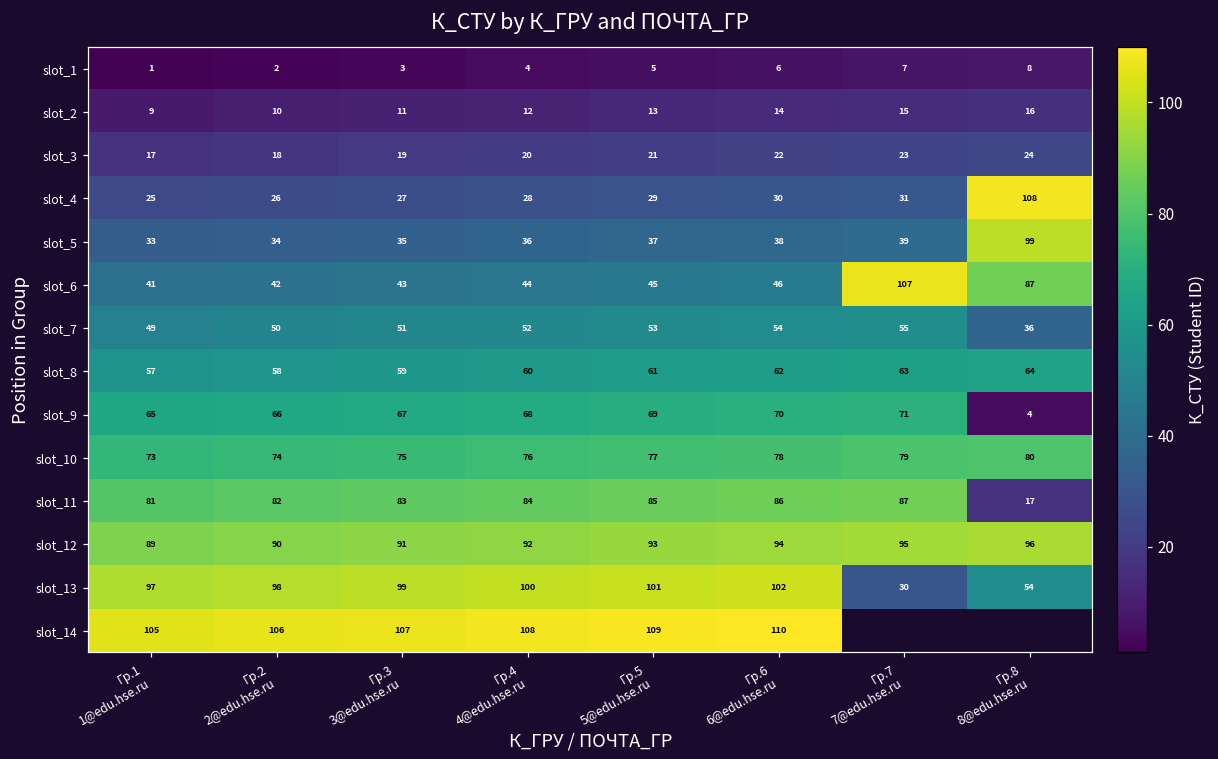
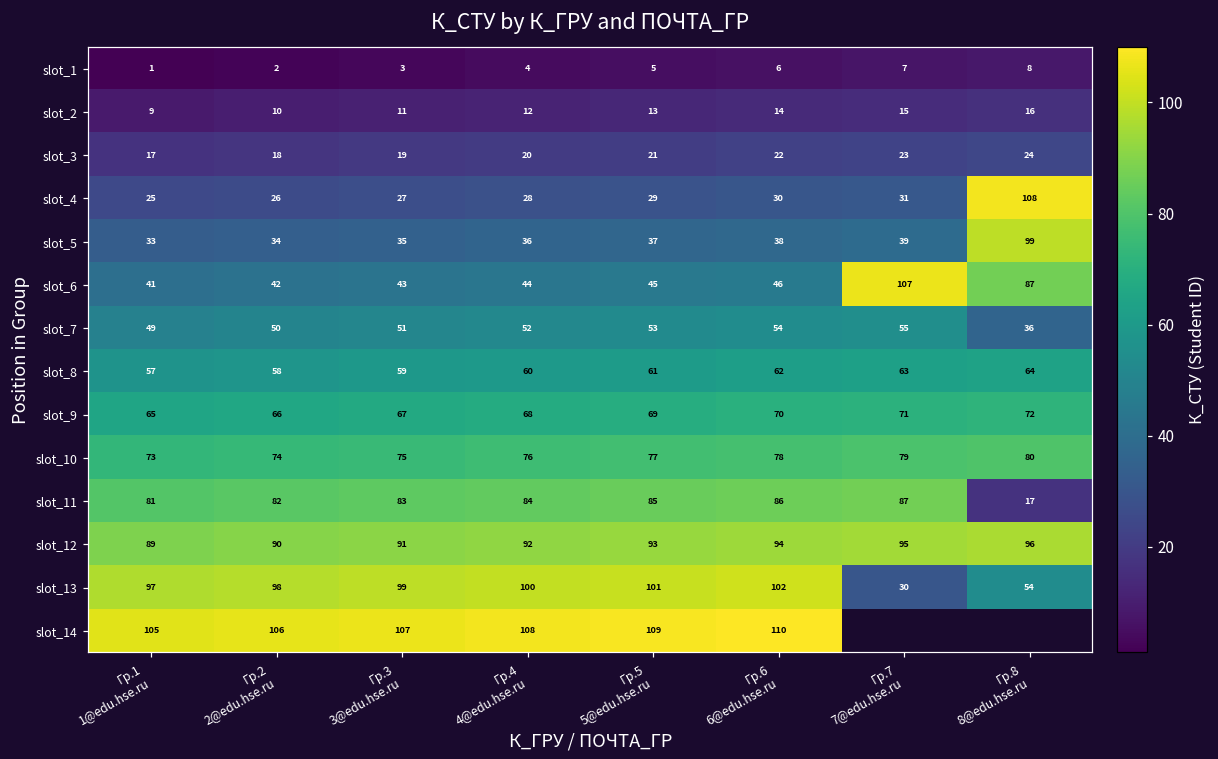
  {
    "slot_1": {
      "Гр.1 1@edu.hse.ru": 1,
      "Гр.2 2@edu.hse.ru": 2,
      "Гр.3 3@edu.hse.ru": 3,
      "Гр.4 4@edu.hse.ru": 4,
      "Гр.5 5@edu.hse.ru": 5,
      "Гр.6 6@edu.hse.ru": 6,
      "Гр.7 7@edu.hse.ru": 7,
      "Гр.8 8@edu.hse.ru": 8
    },
    "slot_2": {
      "Гр.1 1@edu.hse.ru": 9,
      "Гр.2 2@edu.hse.ru": 10,
      "Гр.3 3@edu.hse.ru": 11,
      "Гр.4 4@edu.hse.ru": 12,
      "Гр.5 5@edu.hse.ru": 13,
      "Гр.6 6@edu.hse.ru": 14,
      "Гр.7 7@edu.hse.ru": 15,
      "Гр.8 8@edu.hse.ru": 16
    },
    "slot_3": {
      "Гр.1 1@edu.hse.ru": 17,
      "Гр.2 2@edu.hse.ru": 18,
      "Гр.3 3@edu.hse.ru": 19,
      "Гр.4 4@edu.hse.ru": 20,
      "Гр.5 5@edu.hse.ru": 21,
      "Гр.6 6@edu.hse.ru": 22,
      "Гр.7 7@edu.hse.ru": 23,
      "Гр.8 8@edu.hse.ru": 24
    },
    "slot_4": {
      "Гр.1 1@edu.hse.ru": 25,
      "Гр.2 2@edu.hse.ru": 26,
      "Гр.3 3@edu.hse.ru": 27,
      "Гр.4 4@edu.hse.ru": 28,
      "Гр.5 5@edu.hse.ru": 29,
      "Гр.6 6@edu.hse.ru": 30,
      "Гр.7 7@edu.hse.ru": 31,
      "Гр.8 8@edu.hse.ru": 108
    },
    "slot_5": {
      "Гр.1 1@edu.hse.ru": 33,
      "Гр.2 2@edu.hse.ru": 34,
      "Гр.3 3@edu.hse.ru": 35,
      "Гр.4 4@edu.hse.ru": 36,
      "Гр.5 5@edu.hse.ru": 37,
      "Гр.6 6@edu.hse.ru": 38,
      "Гр.7 7@edu.hse.ru": 39,
      "Гр.8 8@edu.hse.ru": 99
    },
    "slot_6": {
      "Гр.1 1@edu.hse.ru": 41,
      "Гр.2 2@edu.hse.ru": 42,
      "Гр.3 3@edu.hse.ru": 43,
      "Гр.4 4@edu.hse.ru": 44,
      "Гр.5 5@edu.hse.ru": 45,
      "Гр.6 6@edu.hse.ru": 46,
      "Гр.7 7@edu.hse.ru": 107,
      "Гр.8 8@edu.hse.ru": 87
    },
    "slot_7": {
      "Гр.1 1@edu.hse.ru": 49,
      "Гр.2 2@edu.hse.ru": 50,
      "Гр.3 3@edu.hse.ru": 51,
      "Гр.4 4@edu.hse.ru": 52,
      "Гр.5 5@edu.hse.ru": 53,
      "Гр.6 6@edu.hse.ru": 54,
      "Гр.7 7@edu.hse.ru": 55,
      "Гр.8 8@edu.hse.ru": 36
    },
    "slot_8": {
      "Гр.1 1@edu.hse.ru": 57,
      "Гр.2 2@edu.hse.ru": 58,
      "Гр.3 3@edu.hse.ru": 59,
      "Гр.4 4@edu.hse.ru": 60,
      "Гр.5 5@edu.hse.ru": 61,
      "Гр.6 6@edu.hse.ru": 62,
      "Гр.7 7@edu.hse.ru": 63,
      "Гр.8 8@edu.hse.ru": 64
    },
    "slot_9": {
      "Гр.1 1@edu.hse.ru": 65,
      "Гр.2 2@edu.hse.ru": 66,
      "Гр.3 3@edu.hse.ru": 67,
      "Гр.4 4@edu.hse.ru": 68,
      "Гр.5 5@edu.hse.ru": 69,
      "Гр.6 6@edu.hse.ru": 70,
      "Гр.7 7@edu.hse.ru": 71,
-     "Гр.8 8@edu.hse.ru": 4
+     "Гр.8 8@edu.hse.ru": 72
    },
    "slot_10": {
      "Гр.1 1@edu.hse.ru": 73,
      "Гр.2 2@edu.hse.ru": 74,
      "Гр.3 3@edu.hse.ru": 75,
      "Гр.4 4@edu.hse.ru": 76,
      "Гр.5 5@edu.hse.ru": 77,
      "Гр.6 6@edu.hse.ru": 78,
      "Гр.7 7@edu.hse.ru": 79,
      "Гр.8 8@edu.hse.ru": 80
    },
    "slot_11": {
      "Гр.1 1@edu.hse.ru": 81,
      "Гр.2 2@edu.hse.ru": 82,
      "Гр.3 3@edu.hse.ru": 83,
      "Гр.4 4@edu.hse.ru": 84,
      "Гр.5 5@edu.hse.ru": 85,
      "Гр.6 6@edu.hse.ru": 86,
      "Гр.7 7@edu.hse.ru": 87,
      "Гр.8 8@edu.hse.ru": 17
    },
    "slot_12": {
      "Гр.1 1@edu.hse.ru": 89,
      "Гр.2 2@edu.hse.ru": 90,
      "Гр.3 3@edu.hse.ru": 91,
      "Гр.4 4@edu.hse.ru": 92,
      "Гр.5 5@edu.hse.ru": 93,
      "Гр.6 6@edu.hse.ru": 94,
      "Гр.7 7@edu.hse.ru": 95,
      "Гр.8 8@edu.hse.ru": 96
    },
    "slot_13": {
      "Гр.1 1@edu.hse.ru": 97,
      "Гр.2 2@edu.hse.ru": 98,
      "Гр.3 3@edu.hse.ru": 99,
      "Гр.4 4@edu.hse.ru": 100,
      "Гр.5 5@edu.hse.ru": 101,
      "Гр.6 6@edu.hse.ru": 102,
      "Гр.7 7@edu.hse.ru": 30,
      "Гр.8 8@edu.hse.ru": 54
    },
    "slot_14": {
      "Гр.1 1@edu.hse.ru": 105,
      "Гр.2 2@edu.hse.ru": 106,
      "Гр.3 3@edu.hse.ru": 107,
      "Гр.4 4@edu.hse.ru": 108,
      "Гр.5 5@edu.hse.ru": 109,
      "Гр.6 6@edu.hse.ru": 110
    }
  }
